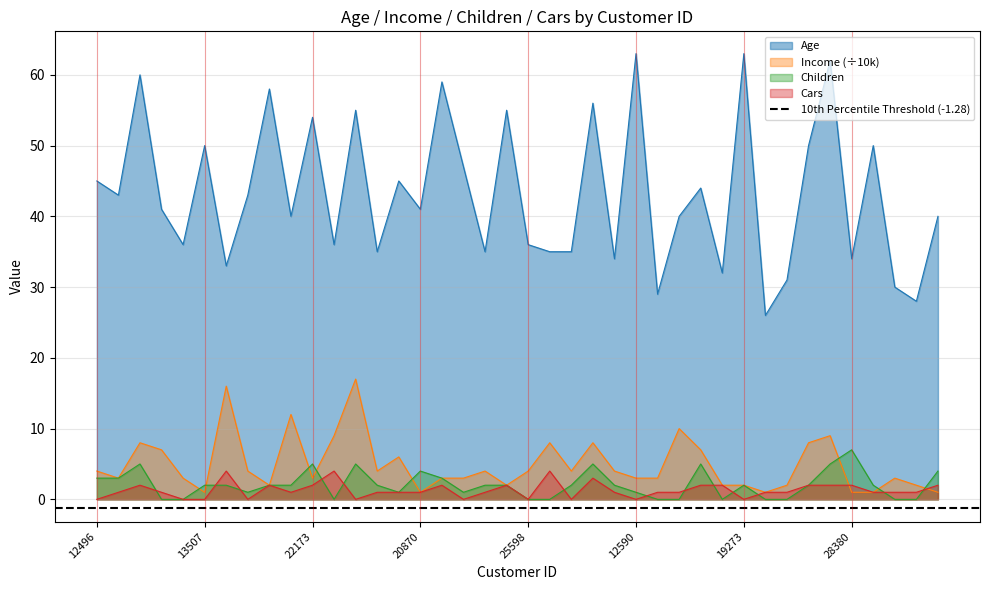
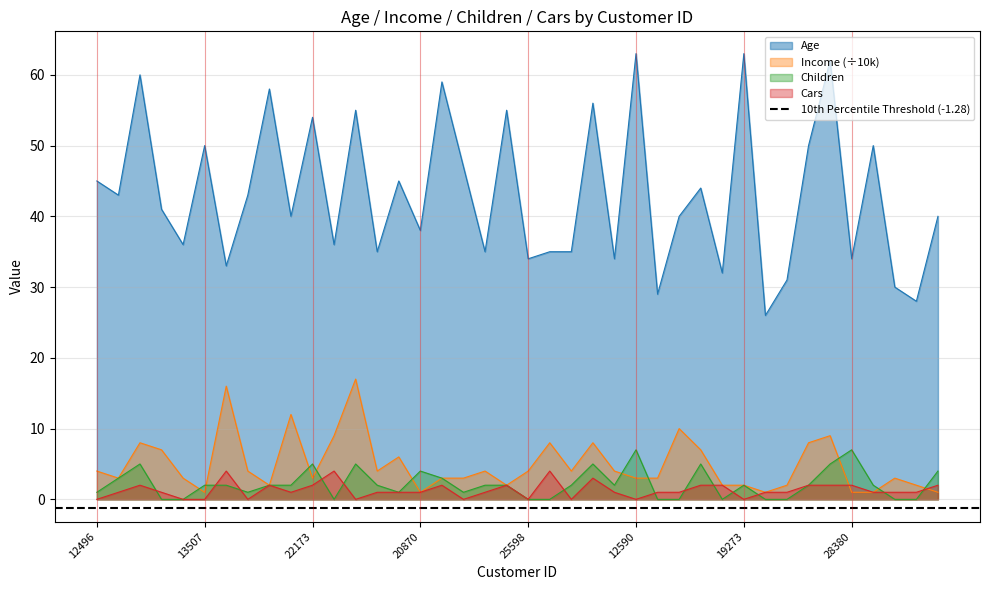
  {
    "Age": {
      "12496": 45,
      "13507": 50,
      "22173": 54,
-     "20870": 41,
-     "25598": 36,
+     "20870": 38,
+     "25598": 34,
      "12590": 63,
      "19273": 63,
      "28380": 34
    },
    "Children": {
-     "12496": 3,
+     "12496": 1,
      "13507": 2,
      "22173": 5,
      "20870": 4,
-     "12590": 1,
+     "12590": 7,
      "28380": 7
    }
  }
